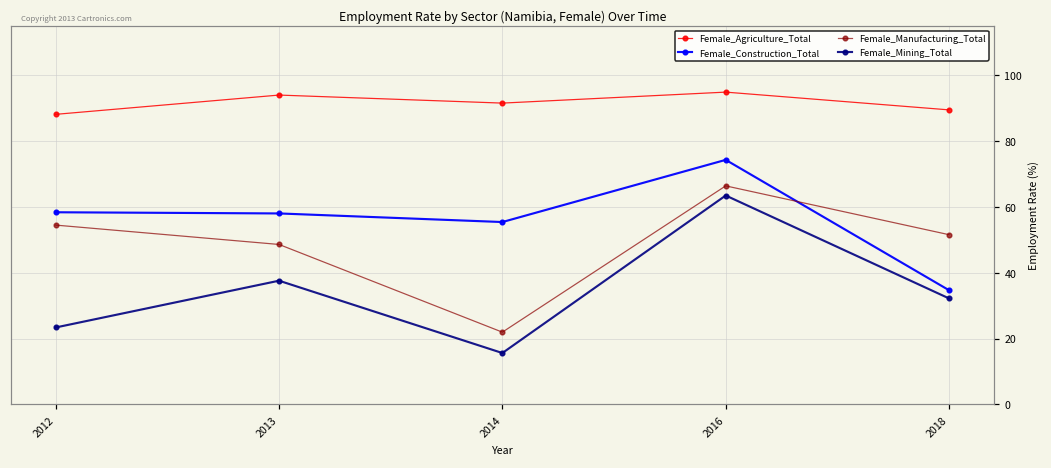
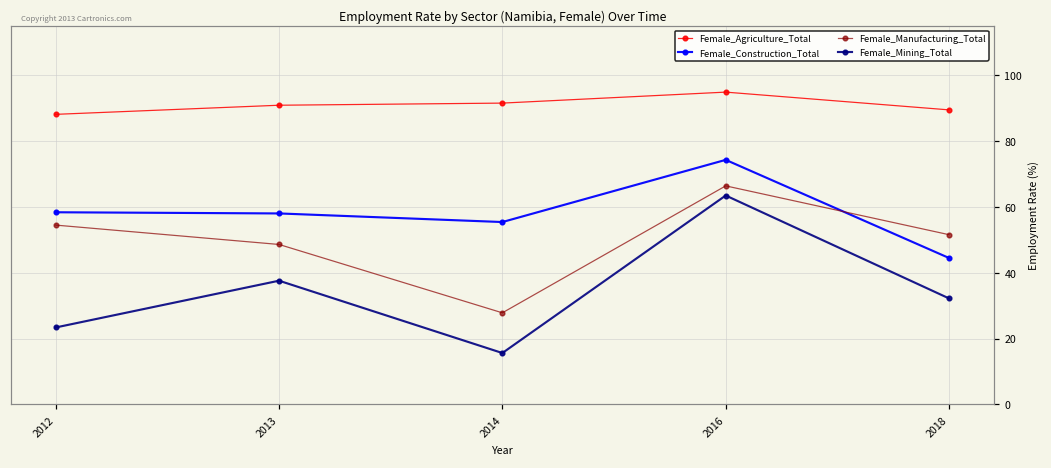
  {
    "Female_Agriculture_Total": {
      "2012": 88,
-     "2013": 94,
+     "2013": 91,
      "2014": 92,
      "2016": 95,
      "2018": 90
    },
    "Female_Construction_Total": {
      "2012": 58,
      "2013": 58,
      "2014": 55,
      "2016": 74,
-     "2018": 35
+     "2018": 45
    },
    "Female_Manufacturing_Total": {
      "2012": 55,
      "2013": 49,
-     "2014": 22,
+     "2014": 28,
      "2016": 66,
      "2018": 52
    },
    "Female_Mining_Total": {
      "2012": 23,
      "2013": 38,
      "2014": 16,
      "2016": 64,
      "2018": 32
    }
  }
